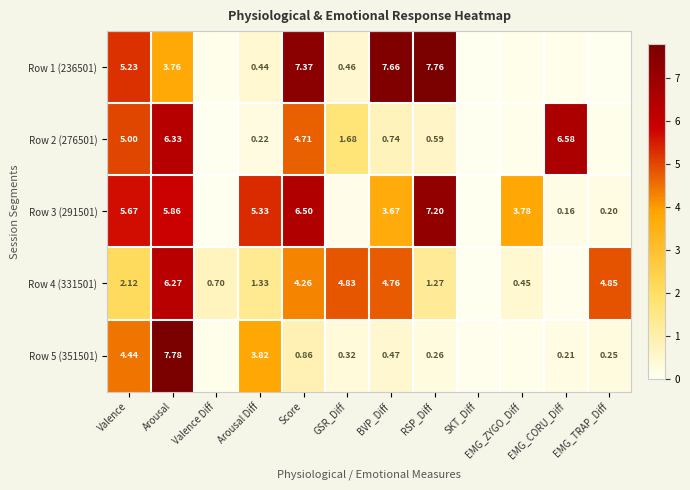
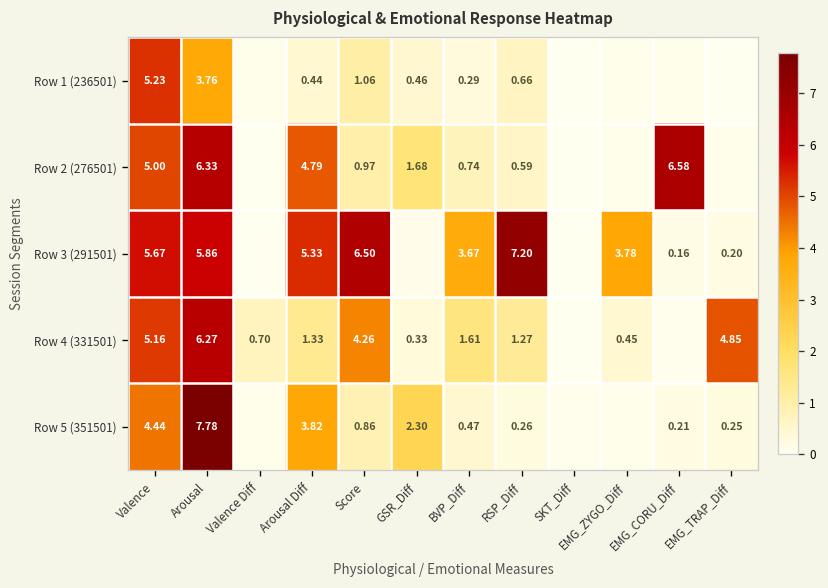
  {
    "Row 1 (236501)": {
      "Valence": 5.23,
      "Arousal": 3.76,
      "Arousal Diff": 0.44,
-     "Score": 7.37,
+     "Score": 1.06,
      "GSR_Diff": 0.46,
-     "BVP_Diff": 7.66,
-     "RSP_Diff": 7.76
+     "BVP_Diff": 0.29,
+     "RSP_Diff": 0.66
    },
    "Row 2 (276501)": {
      "Valence": 5.00,
      "Arousal": 6.33,
-     "Arousal Diff": 0.22,
-     "Score": 4.71,
+     "Arousal Diff": 4.79,
+     "Score": 0.97,
      "GSR_Diff": 1.68,
      "BVP_Diff": 0.74,
      "RSP_Diff": 0.59,
      "EMG_CORU_Diff": 6.58
    },
    "Row 3 (291501)": {
      "Valence": 5.67,
      "Arousal": 5.86,
      "Arousal Diff": 5.33,
      "Score": 6.50,
      "BVP_Diff": 3.67,
      "RSP_Diff": 7.20,
      "EMG_ZYGO_Diff": 3.78,
      "EMG_CORU_Diff": 0.16,
      "EMG_TRAP_Diff": 0.20
    },
    "Row 4 (331501)": {
-     "Valence": 2.12,
+     "Valence": 5.16,
      "Arousal": 6.27,
      "Valence Diff": 0.70,
      "Arousal Diff": 1.33,
      "Score": 4.26,
-     "GSR_Diff": 4.83,
-     "BVP_Diff": 4.76,
+     "GSR_Diff": 0.33,
+     "BVP_Diff": 1.61,
      "RSP_Diff": 1.27,
      "EMG_ZYGO_Diff": 0.45,
      "EMG_TRAP_Diff": 4.85
    },
    "Row 5 (351501)": {
      "Valence": 4.44,
      "Arousal": 7.78,
      "Arousal Diff": 3.82,
      "Score": 0.86,
-     "GSR_Diff": 0.32,
+     "GSR_Diff": 2.30,
      "BVP_Diff": 0.47,
      "RSP_Diff": 0.26,
      "EMG_CORU_Diff": 0.21,
      "EMG_TRAP_Diff": 0.25
    }
  }
